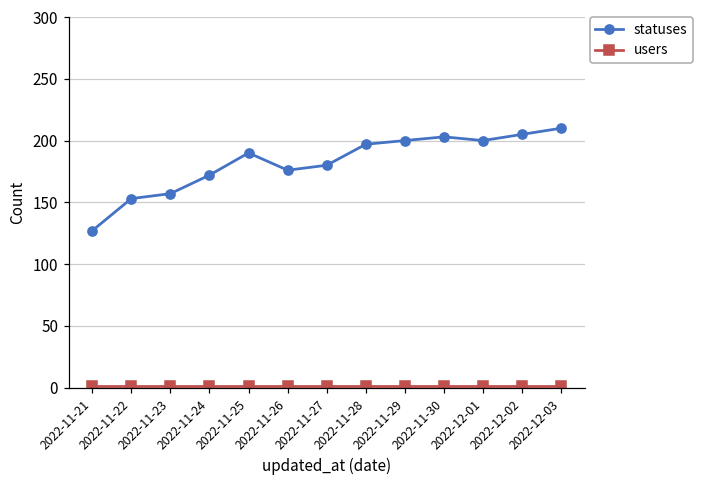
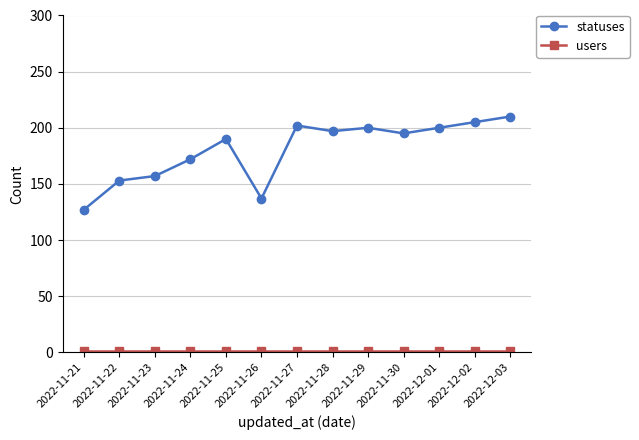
  {
    "statuses": {
      "2022-11-21": 127,
      "2022-11-22": 153,
      "2022-11-23": 157,
      "2022-11-24": 172,
      "2022-11-25": 190,
-     "2022-11-26": 176,
-     "2022-11-27": 180,
+     "2022-11-26": 137,
+     "2022-11-27": 202,
      "2022-11-28": 197,
      "2022-11-29": 200,
-     "2022-11-30": 203,
+     "2022-11-30": 195,
      "2022-12-01": 200,
      "2022-12-02": 205,
      "2022-12-03": 210
    },
    "users": {
      "2022-11-21": 1,
      "2022-11-22": 1,
      "2022-11-23": 1,
      "2022-11-24": 1,
      "2022-11-25": 1,
      "2022-11-26": 1,
      "2022-11-27": 1,
      "2022-11-28": 1,
      "2022-11-29": 1,
      "2022-11-30": 1,
      "2022-12-01": 1,
      "2022-12-02": 1,
      "2022-12-03": 1
    }
  }
